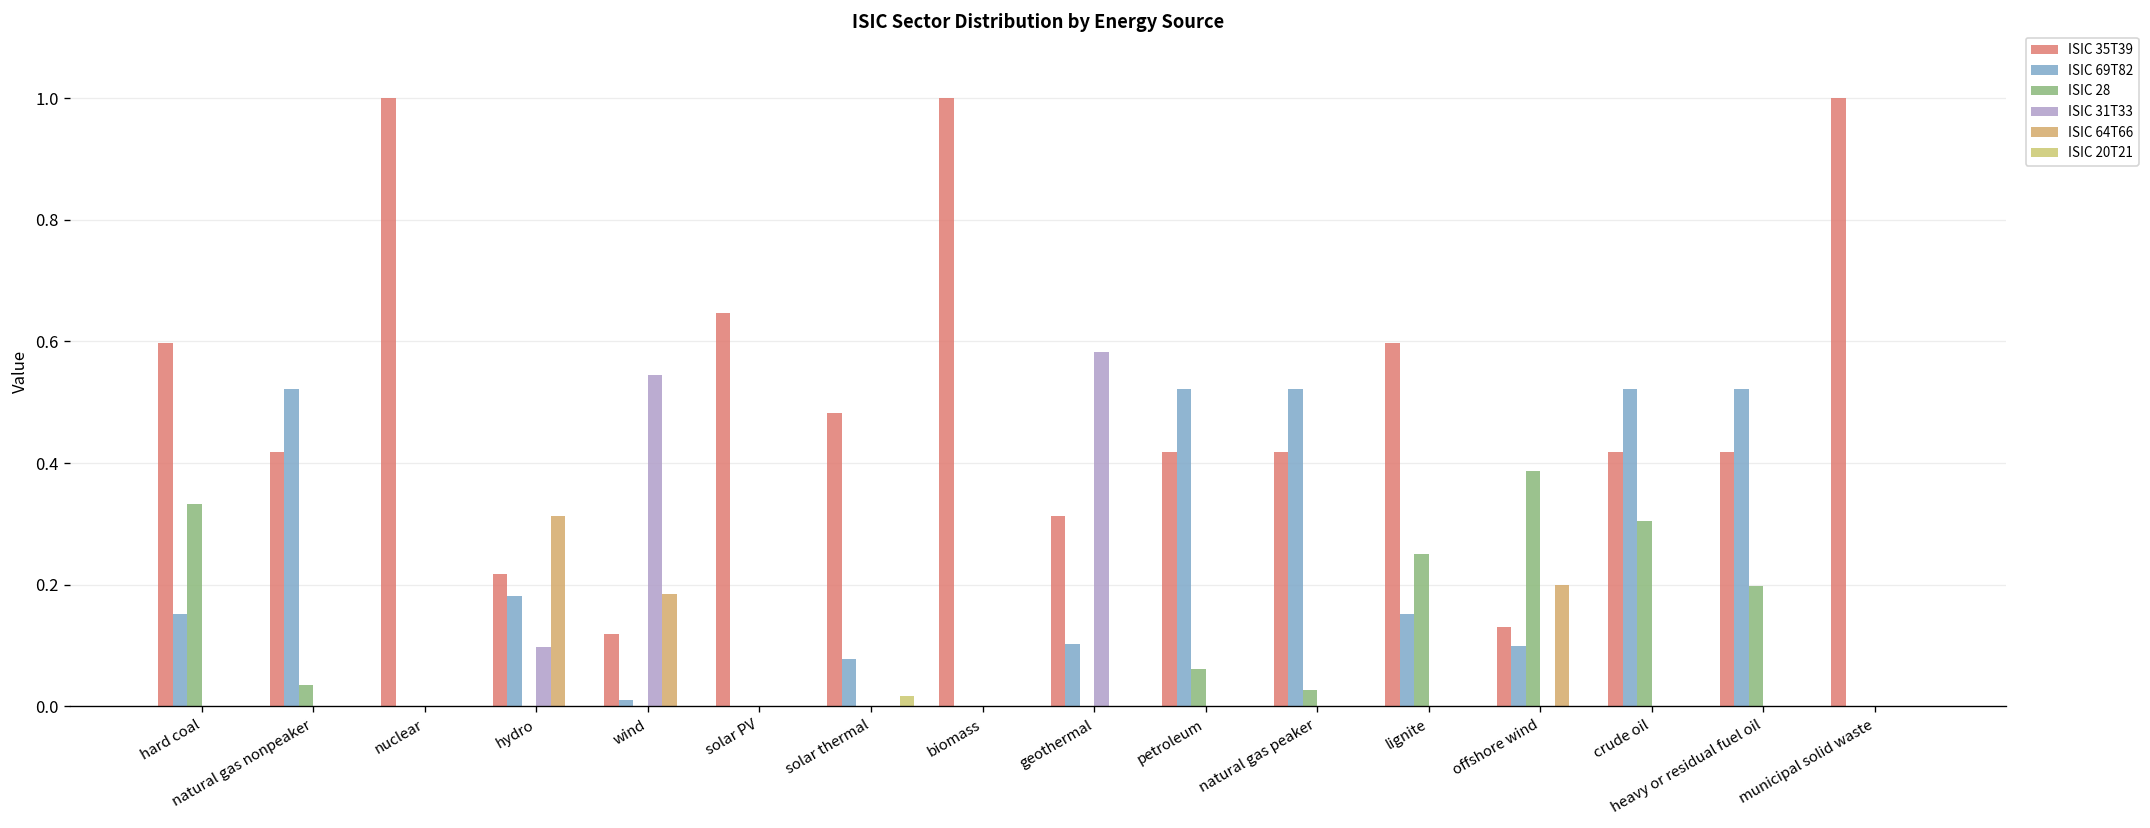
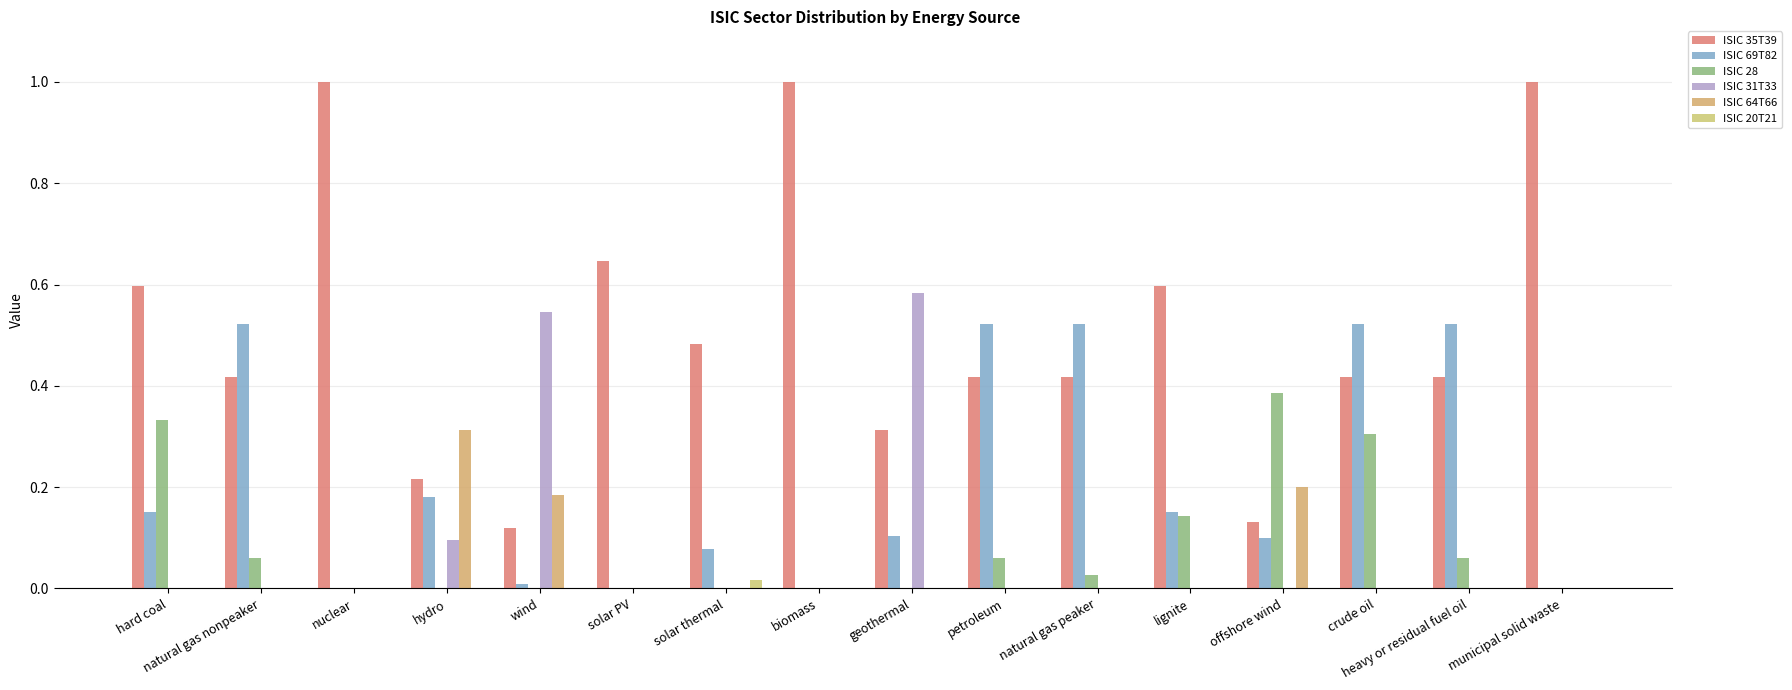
  {
    "ISIC 28": {
      "hard coal": 0.33,
-     "natural gas nonpeaker": 0.04,
+     "natural gas nonpeaker": 0.06,
      "nuclear": 0.00,
      "hydro": 0.00,
      "wind": 0.00,
      "solar PV": 0.00,
      "solar thermal": 0.00,
      "biomass": 0.00,
      "geothermal": 0.00,
      "petroleum": 0.06,
      "natural gas peaker": 0.03,
-     "lignite": 0.25,
+     "lignite": 0.14,
      "offshore wind": 0.39,
      "crude oil": 0.30,
-     "heavy or residual fuel oil": 0.20,
+     "heavy or residual fuel oil": 0.06,
      "municipal solid waste": 0.00
    }
  }
